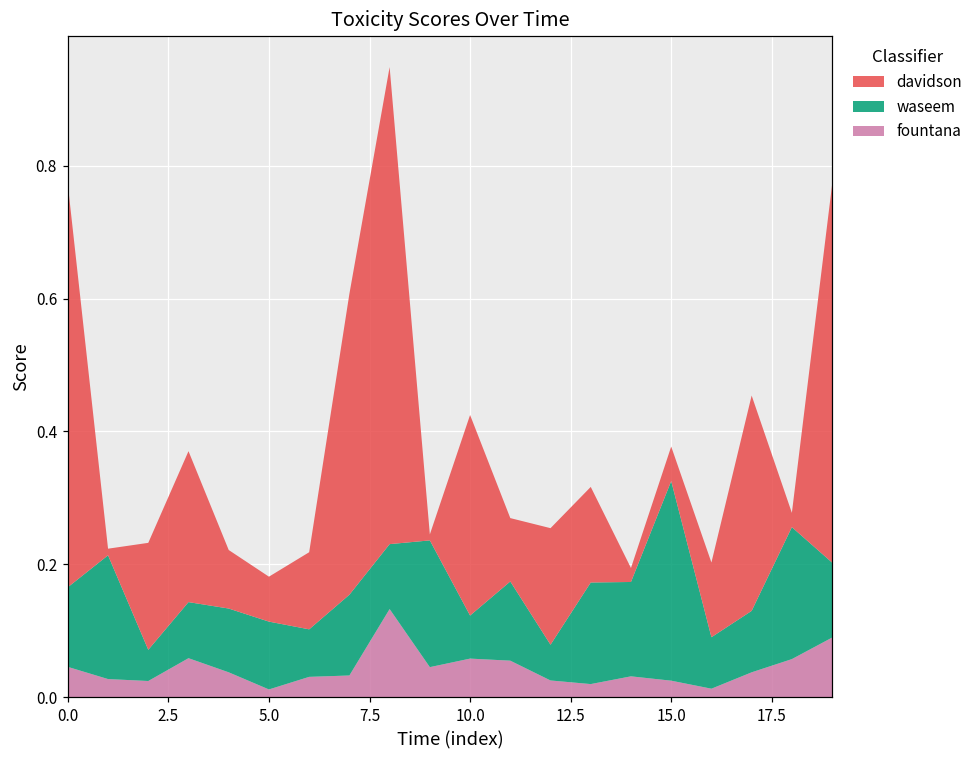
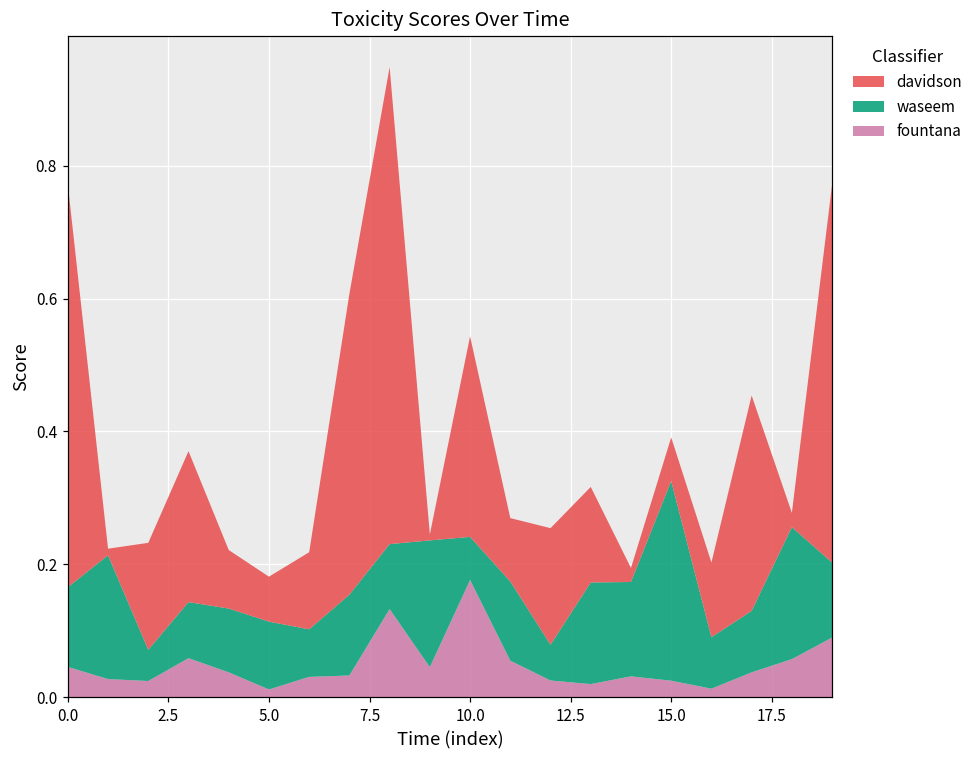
  {
    "fountana": {
      "0.0": 0.05,
      "5.0": 0.01,
-     "10.0": 0.06,
+     "10.0": 0.18,
      "15.0": 0.02
    },
    "waseem": {
      "0.0": 0.12,
      "5.0": 0.10,
      "10.0": 0.06,
      "15.0": 0.30
    },
    "davidson": {
      "0.0": 0.61,
      "5.0": 0.07,
      "10.0": 0.30,
-     "15.0": 0.05
+     "15.0": 0.07
    }
  }
